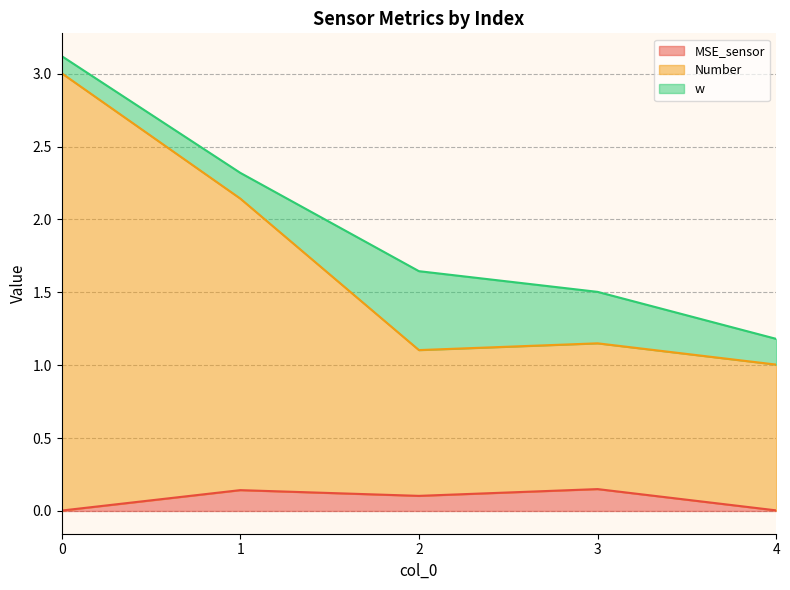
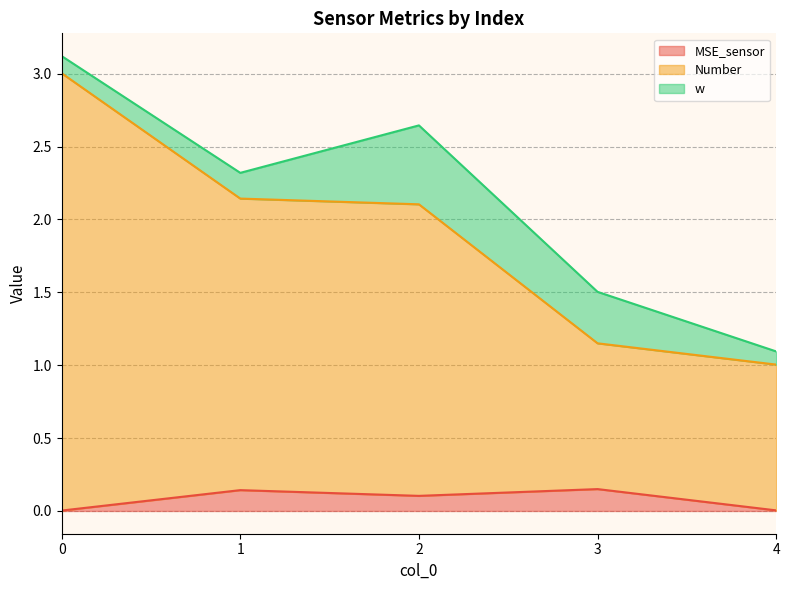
  {
    "MSE_sensor": {
      "0": 0.00,
      "1": 0.14,
      "2": 0.10,
      "3": 0.15,
      "4": 0.00
    },
    "Number": {
      "0": 3,
      "1": 2,
-     "2": 1,
+     "2": 2,
      "3": 1,
      "4": 1
    },
    "w": {
      "0": 0.12,
      "1": 0.18,
      "2": 0.54,
      "3": 0.35,
-     "4": 0.18
+     "4": 0.09
    }
  }
